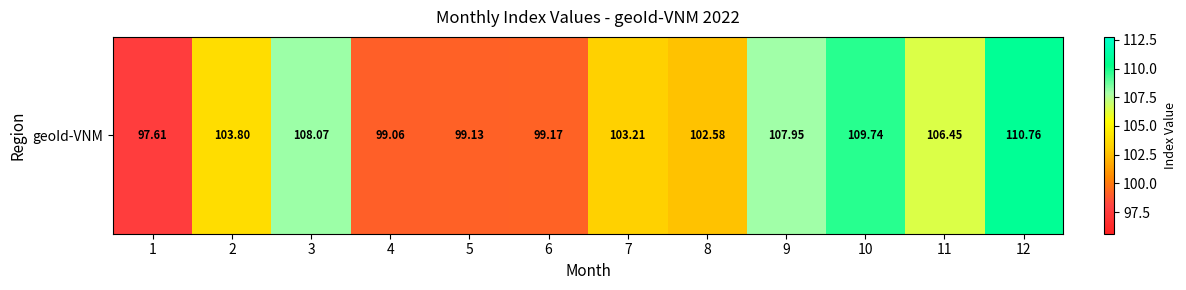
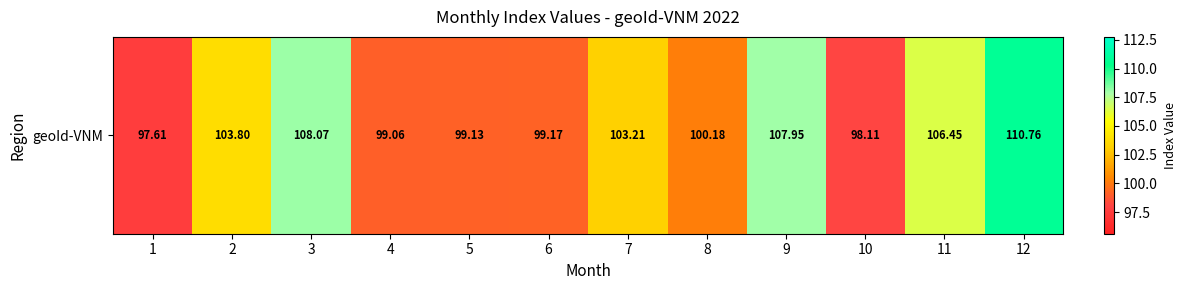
  {
    "geoId-VNM": {
      "1": 97.61,
      "2": 103.80,
      "3": 108.07,
      "4": 99.06,
      "5": 99.13,
      "6": 99.17,
      "7": 103.21,
-     "8": 102.58,
+     "8": 100.18,
      "9": 107.95,
-     "10": 109.74,
+     "10": 98.11,
      "11": 106.45,
      "12": 110.76
    }
  }
